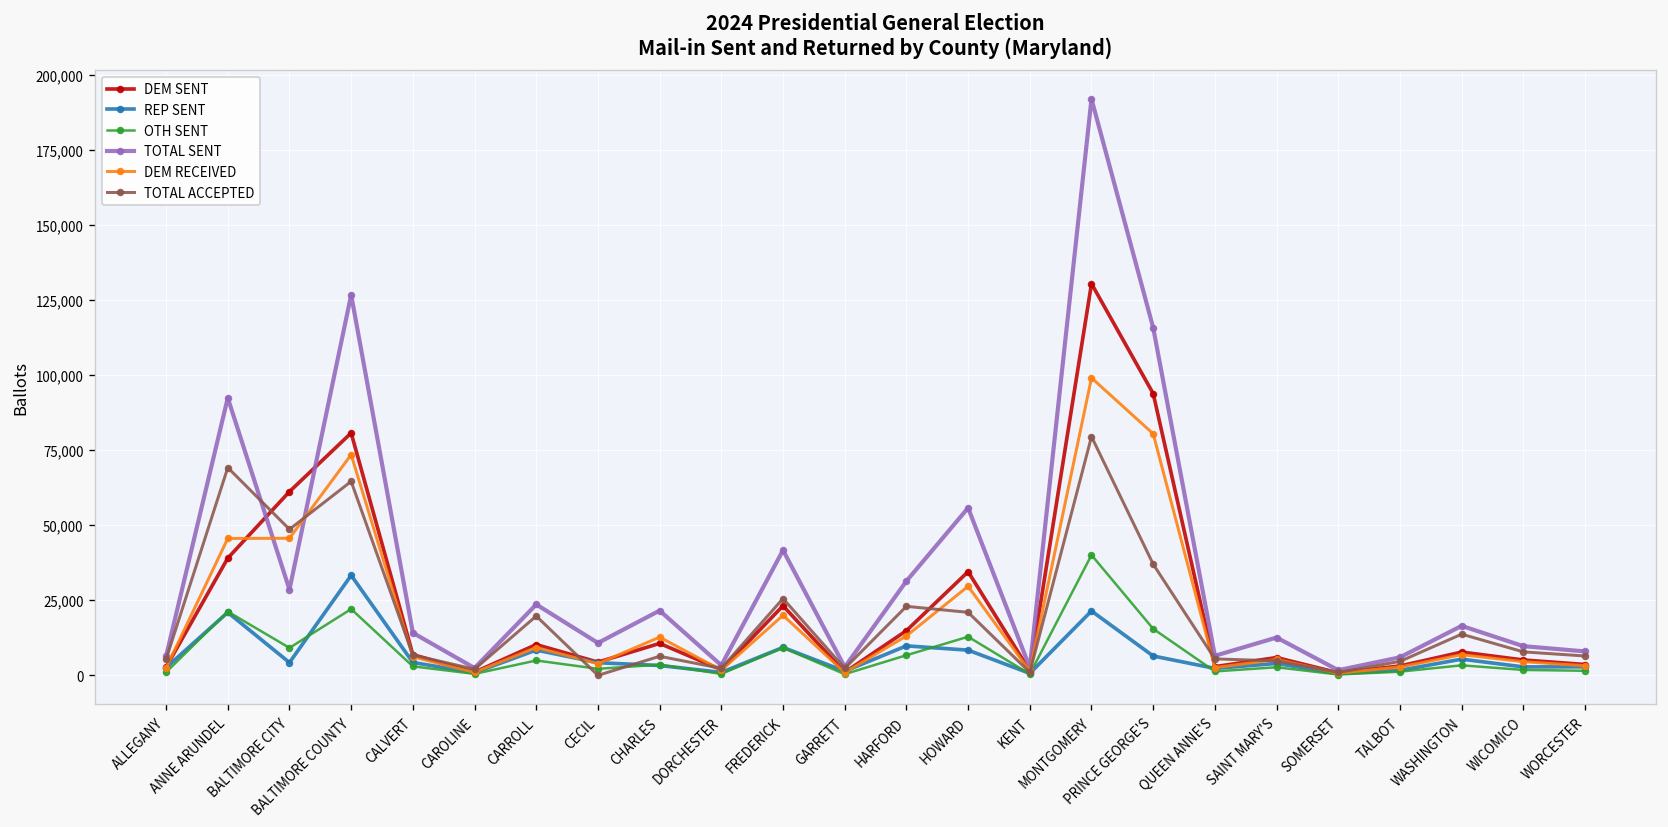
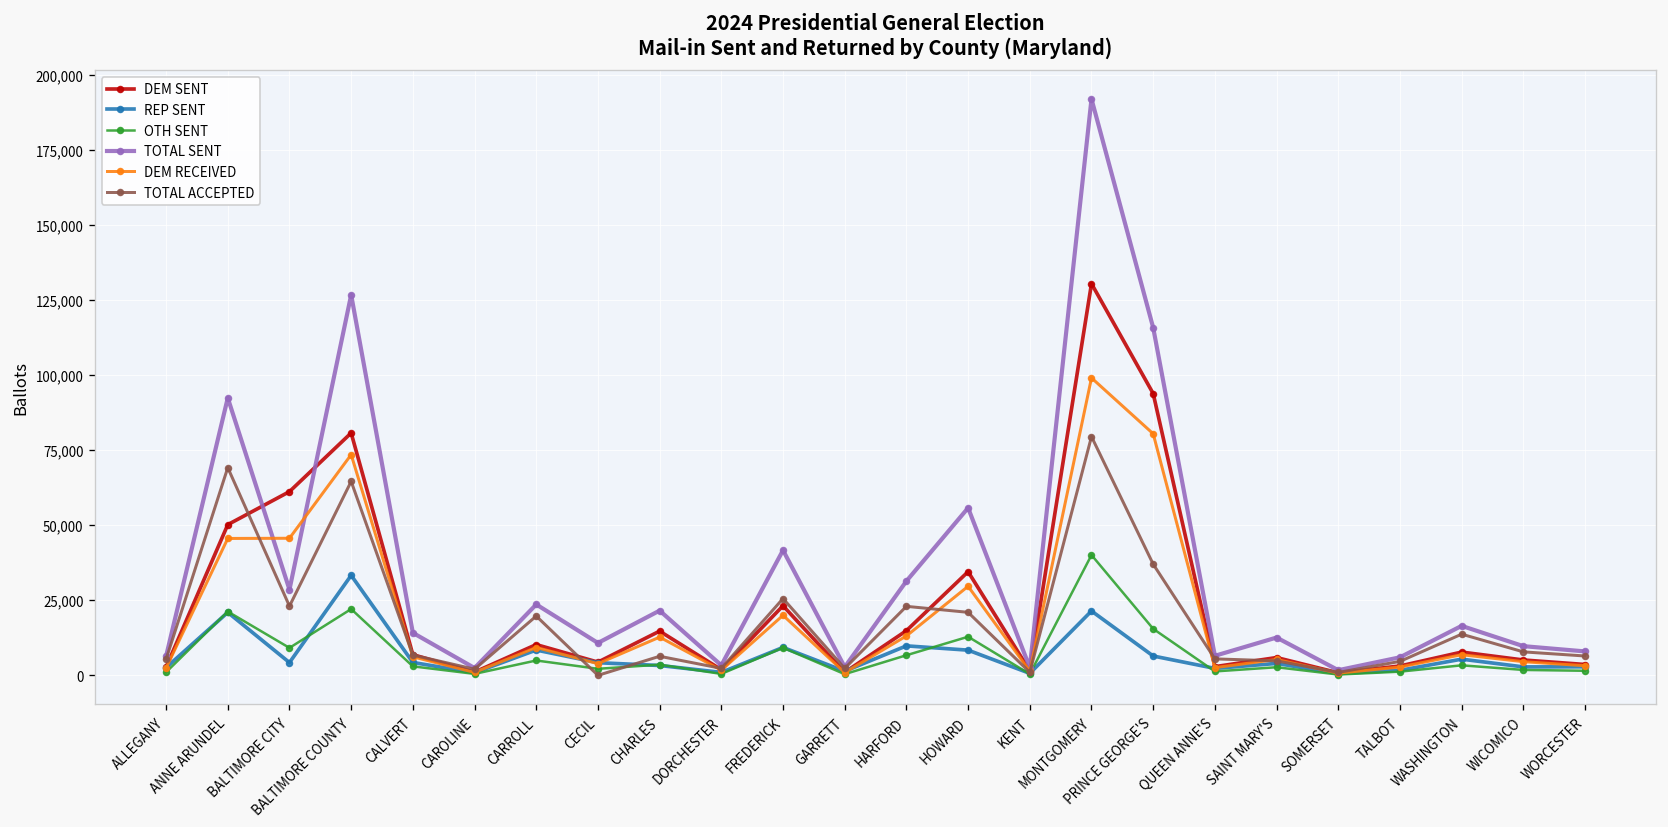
  {
    "DEM SENT": {
-     "ANNE ARUNDEL": "39,000",
+     "ANNE ARUNDEL": "50,000",
      "BALTIMORE CITY": "61,000",
      "BALTIMORE COUNTY": "81,000",
-     "CHARLES": "11,000",
+     "CHARLES": "15,000",
      "FREDERICK": "23,000",
      "HARFORD": "15,000",
      "HOWARD": "35,000",
      "MONTGOMERY": "130,000",
      "PRINCE GEORGE'S": "94,000"
    },
    "REP SENT": {
      "BALTIMORE CITY": "4,000",
      "BALTIMORE COUNTY": "33,000",
      "CALVERT": "4,000",
      "HARFORD": "10,000",
      "HOWARD": "8,000",
      "MONTGOMERY": "21,000",
      "PRINCE GEORGE'S": "6,000",
      "WASHINGTON": "5,000"
    },
    "OTH SENT": {
      "ALLEGANY": "1,000",
      "BALTIMORE CITY": "9,000",
      "BALTIMORE COUNTY": "22,000",
      "CALVERT": "3,000",
      "CARROLL": "5,000",
      "CECIL": "2,000",
      "HARFORD": "7,000",
      "HOWARD": "13,000",
      "MONTGOMERY": "40,000",
      "PRINCE GEORGE'S": "15,000",
      "QUEEN ANNE'S": "1,000",
      "SAINT MARY'S": "3,000",
      "WASHINGTON": "3,000",
      "WORCESTER": "2,000"
    },
    "TOTAL SENT": {
      "ANNE ARUNDEL": "92,000",
      "BALTIMORE CITY": "29,000",
      "BALTIMORE COUNTY": "127,000",
      "CALVERT": "14,000",
      "CARROLL": "24,000",
      "CECIL": "11,000",
      "CHARLES": "22,000",
      "FREDERICK": "42,000",
      "HARFORD": "31,000",
      "HOWARD": "56,000",
      "KENT": "3,000",
      "MONTGOMERY": "192,000",
      "PRINCE GEORGE'S": "116,000",
      "QUEEN ANNE'S": "7,000",
      "SAINT MARY'S": "13,000",
      "TALBOT": "6,000",
      "WASHINGTON": "16,000",
      "WICOMICO": "10,000",
      "WORCESTER": "8,000"
    },
    "DEM RECEIVED": {
      "ANNE ARUNDEL": "46,000",
      "BALTIMORE CITY": "46,000",
      "BALTIMORE COUNTY": "74,000",
      "CHARLES": "13,000",
      "FREDERICK": "20,000",
      "HARFORD": "13,000",
      "HOWARD": "30,000",
      "MONTGOMERY": "99,000",
      "PRINCE GEORGE'S": "80,000"
    },
    "TOTAL ACCEPTED": {
      "ANNE ARUNDEL": "69,000",
-     "BALTIMORE CITY": "49,000",
+     "BALTIMORE CITY": "23,000",
      "BALTIMORE COUNTY": "65,000",
      "CARROLL": "20,000",
      "CECIL": "0",
      "CHARLES": "6,000",
      "FREDERICK": "26,000",
      "HARFORD": "23,000",
      "HOWARD": "21,000",
      "MONTGOMERY": "80,000",
      "PRINCE GEORGE'S": "37,000",
      "QUEEN ANNE'S": "5,000",
      "TALBOT": "5,000",
      "WASHINGTON": "14,000",
      "WICOMICO": "8,000",
      "WORCESTER": "6,000"
    }
  }
